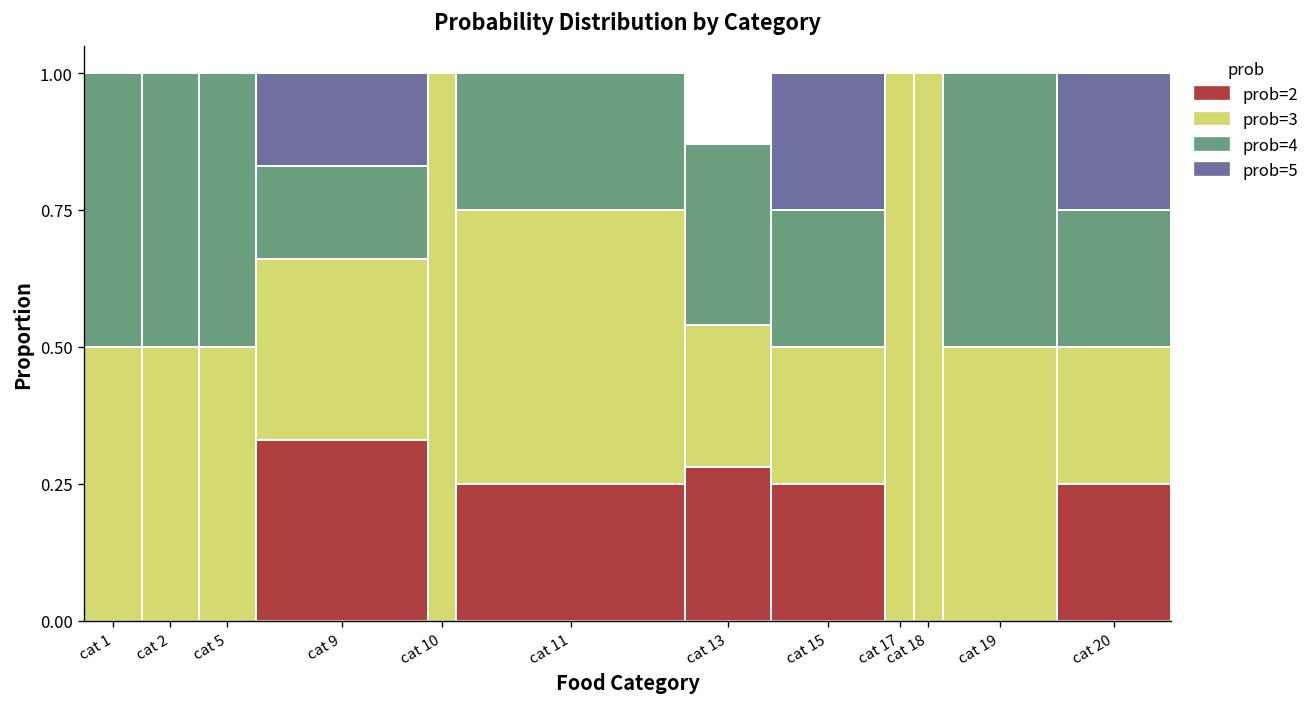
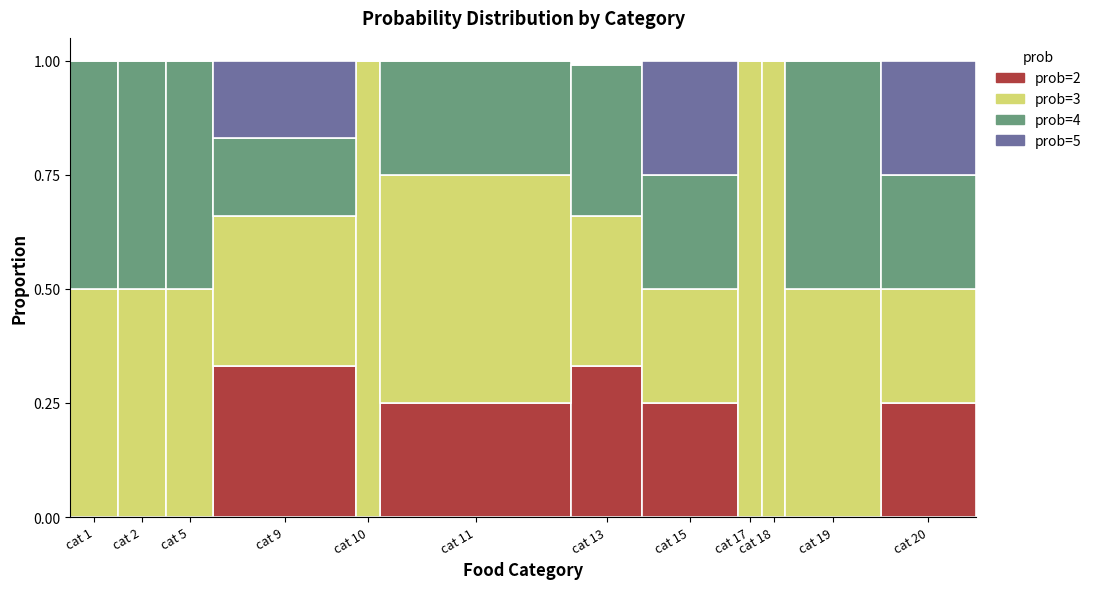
  {
    "prob=2": {
      "cat 1": 0.00,
      "cat 2": 0.00,
      "cat 5": 0.00,
      "cat 9": 0.33,
      "cat 10": 0.00,
      "cat 11": 0.25,
-     "cat 13": 0.28,
+     "cat 13": 0.33,
      "cat 15": 0.25,
      "cat 17": 0.00,
      "cat 18": 0.00,
      "cat 19": 0.00,
      "cat 20": 0.25
    },
    "prob=3": {
      "cat 1": 0.50,
      "cat 2": 0.50,
      "cat 5": 0.50,
      "cat 9": 0.33,
      "cat 10": 1.00,
      "cat 11": 0.50,
-     "cat 13": 0.26,
+     "cat 13": 0.33,
      "cat 15": 0.25,
      "cat 17": 1.00,
      "cat 18": 1.00,
      "cat 19": 0.50,
      "cat 20": 0.25
    }
  }
